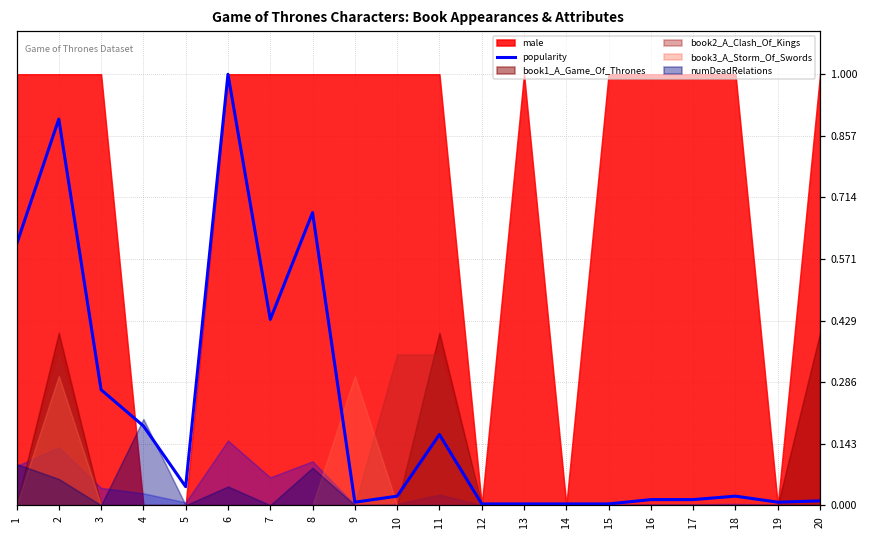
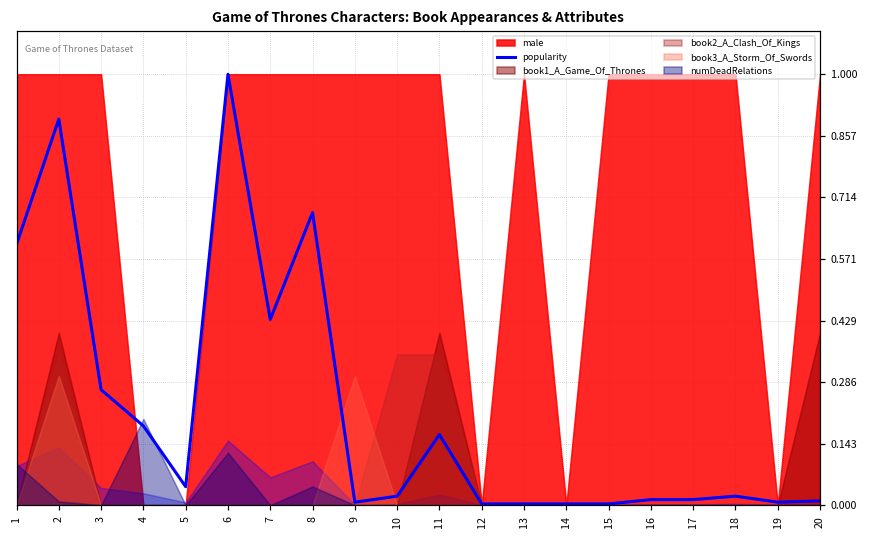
  {
    "male": {
      "1": 1.00,
      "2": 1.00,
      "3": 1.00,
      "7": 1.00,
      "8": 1.00,
      "9": 1.00,
      "10": 1.00,
      "11": 1.00,
      "20": 1.00
    },
    "book1_A_Game_Of_Thrones": {
      "2": 0.40,
      "11": 0.40,
      "20": 0.40
    },
    "book2_A_Clash_Of_Kings": {
      "2": 0.35,
      "10": 0.35,
      "11": 0.35
    },
    "book3_A_Storm_Of_Swords": {
      "2": 0.30,
      "9": 0.30
    },
    "numDeadRelations": {
-     "2": 0.06,
+     "2": 0.01,
      "4": 0.20,
-     "6": 0.04,
-     "8": 0.09
+     "6": 0.12,
+     "8": 0.04
    }
  }
